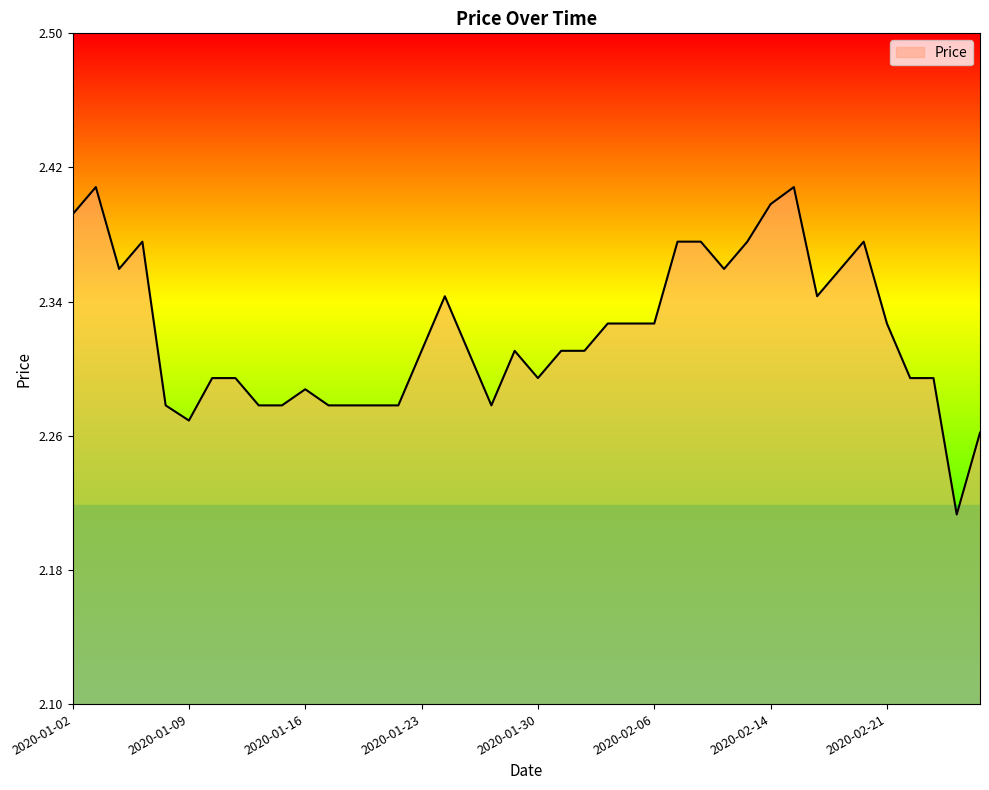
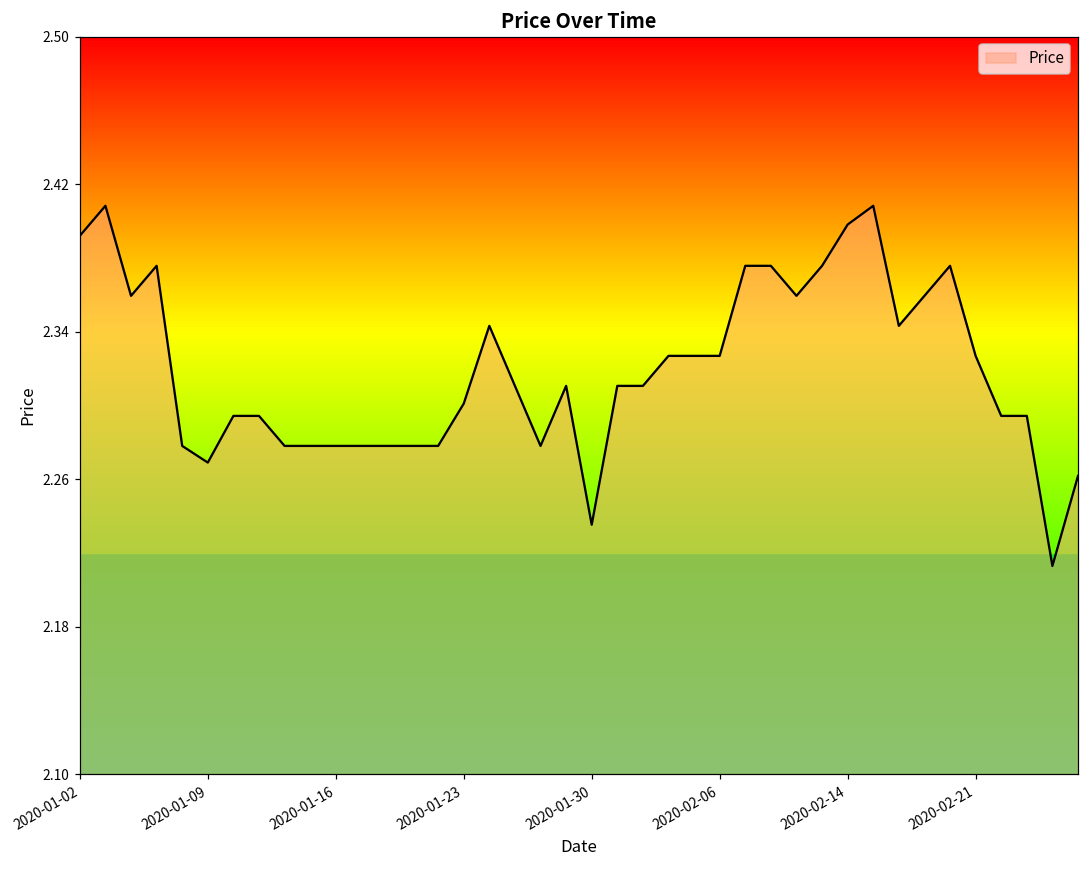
  {
    "2020-01-02": 2.392,
    "2020-01-09": 2.269,
-   "2020-01-16": 2.288,
-   "2020-01-23": 2.311,
-   "2020-01-30": 2.294,
+   "2020-01-16": 2.278,
+   "2020-01-23": 2.301,
+   "2020-01-30": 2.235,
    "2020-02-06": 2.327,
    "2020-02-14": 2.398,
    "2020-02-21": 2.327
  }
